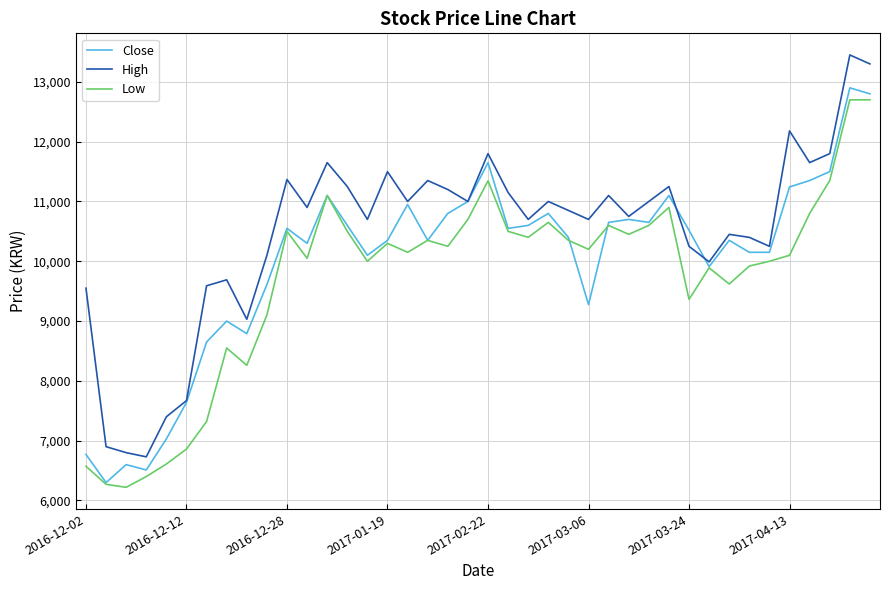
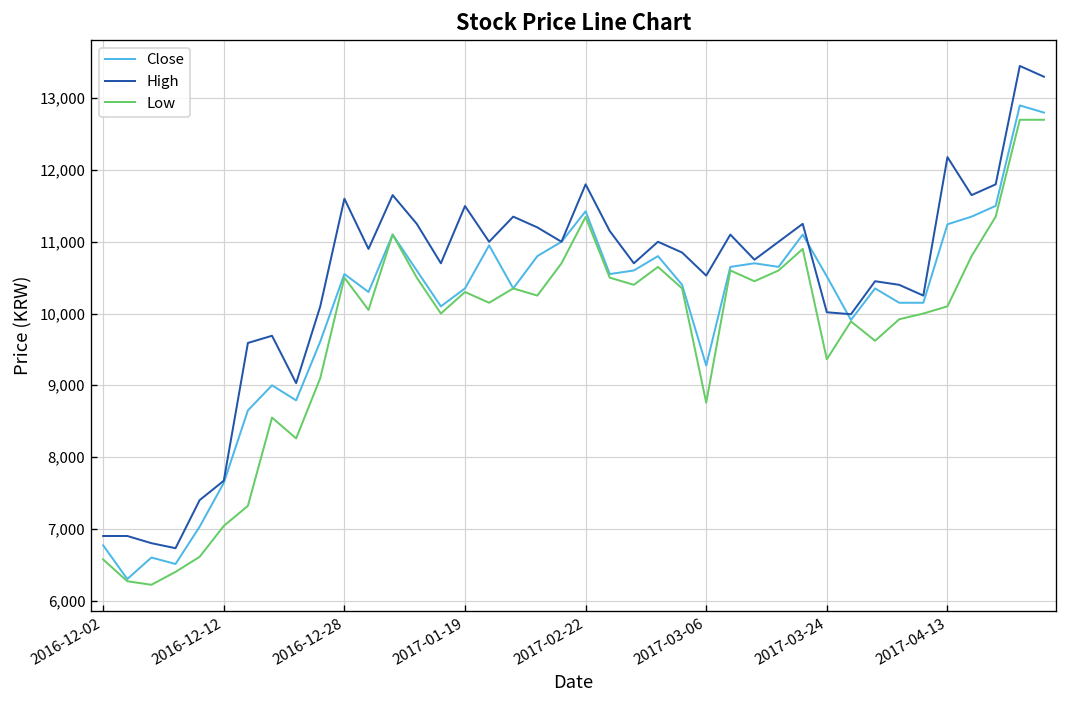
  {
    "Close": {
      "2016-12-02": "6,800",
      "2016-12-28": "10,600",
      "2017-01-19": "10,400",
-     "2017-02-22": "11,700",
+     "2017-02-22": "11,400",
      "2017-03-06": "9,300",
      "2017-03-24": "10,500",
      "2017-04-13": "11,200"
    },
    "High": {
-     "2016-12-02": "9,600",
-     "2016-12-28": "11,400",
+     "2016-12-02": "6,900",
+     "2016-12-28": "11,600",
      "2017-01-19": "11,500",
      "2017-02-22": "11,800",
-     "2017-03-06": "10,700",
-     "2017-03-24": "10,300",
+     "2017-03-06": "10,500",
+     "2017-03-24": "10,000",
      "2017-04-13": "12,200"
    },
    "Low": {
      "2016-12-02": "6,600",
-     "2016-12-12": "6,900",
+     "2016-12-12": "7,000",
      "2016-12-28": "10,500",
      "2017-01-19": "10,300",
      "2017-02-22": "11,300",
-     "2017-03-06": "10,200",
+     "2017-03-06": "8,800",
      "2017-03-24": "9,400",
      "2017-04-13": "10,100"
    }
  }
